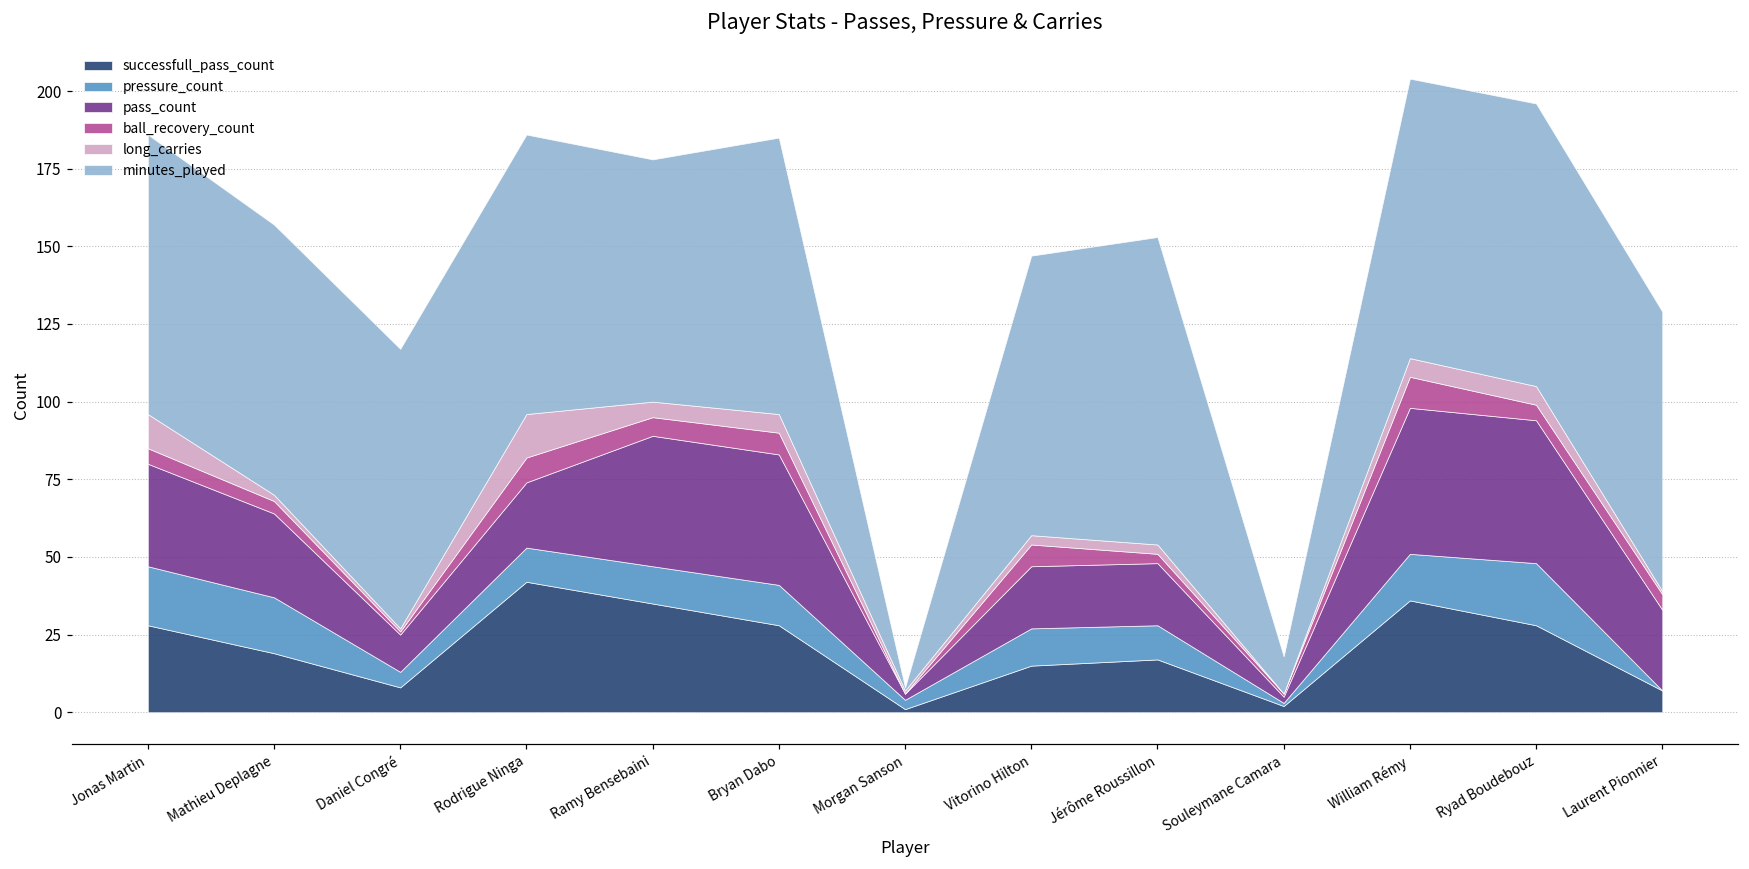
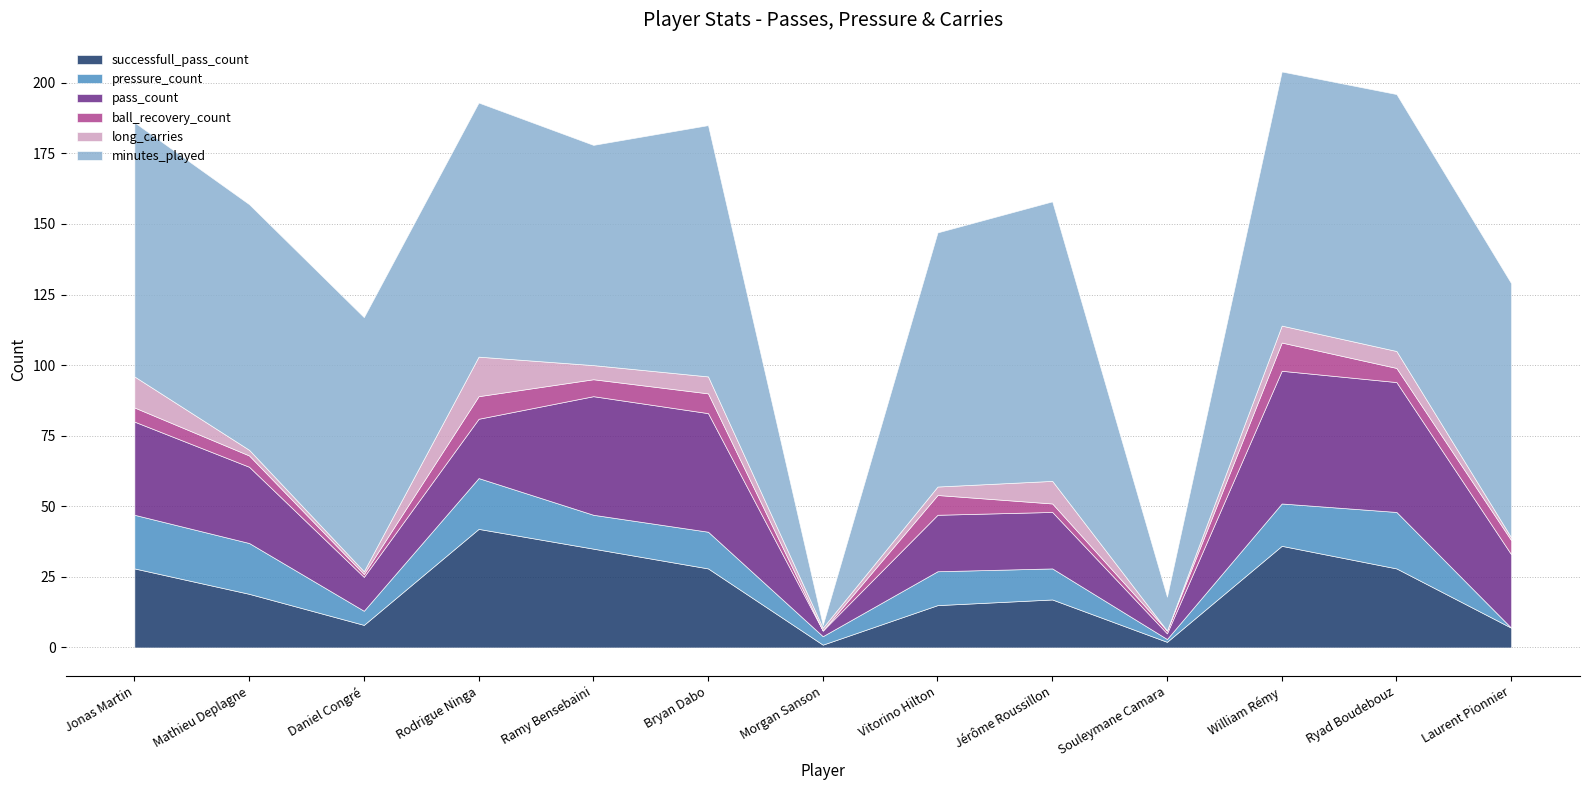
  {
    "successfull_pass_count": {
      "Jonas Martin": 28,
      "Mathieu Deplagne": 19,
      "Daniel Congré": 8,
      "Rodrigue Ninga": 42,
      "Ramy Bensebaini": 35,
      "Bryan Dabo": 28,
      "Morgan Sanson": 1,
      "Vitorino Hilton": 15,
      "Jérôme Roussillon": 17,
      "Souleymane Camara": 2,
      "William Rémy": 36,
      "Ryad Boudebouz": 28
    },
    "pressure_count": {
      "Jonas Martin": 19,
      "Mathieu Deplagne": 18,
      "Daniel Congré": 5,
-     "Rodrigue Ninga": 11,
+     "Rodrigue Ninga": 18,
      "Ramy Bensebaini": 12,
      "Bryan Dabo": 13,
      "Morgan Sanson": 3,
      "Vitorino Hilton": 12,
      "Jérôme Roussillon": 11,
      "Souleymane Camara": 1,
      "William Rémy": 15,
      "Ryad Boudebouz": 20
    },
    "pass_count": {
      "Jonas Martin": 33,
      "Mathieu Deplagne": 27,
      "Daniel Congré": 12,
      "Rodrigue Ninga": 21,
      "Ramy Bensebaini": 42,
      "Bryan Dabo": 42,
      "Vitorino Hilton": 20,
      "Jérôme Roussillon": 20,
      "Souleymane Camara": 2,
      "William Rémy": 47,
      "Ryad Boudebouz": 46,
      "Laurent Pionnier": 26
    },
    "ball_recovery_count": {
      "Jonas Martin": 5,
      "Mathieu Deplagne": 4,
      "Daniel Congré": 1,
      "Rodrigue Ninga": 8,
      "Ramy Bensebaini": 6,
      "Bryan Dabo": 7,
      "Vitorino Hilton": 7,
      "Jérôme Roussillon": 3,
      "William Rémy": 10,
      "Ryad Boudebouz": 5,
      "Laurent Pionnier": 5
    },
    "long_carries": {
      "Jonas Martin": 11,
      "Mathieu Deplagne": 2,
      "Daniel Congré": 1,
      "Rodrigue Ninga": 14,
      "Ramy Bensebaini": 5,
      "Bryan Dabo": 6,
      "Morgan Sanson": 1,
      "Vitorino Hilton": 3,
-     "Jérôme Roussillon": 3,
+     "Jérôme Roussillon": 8,
      "William Rémy": 6,
      "Ryad Boudebouz": 6,
      "Laurent Pionnier": 1
    },
    "minutes_played": {
      "Jonas Martin": 90,
      "Mathieu Deplagne": 87,
      "Daniel Congré": 90,
      "Rodrigue Ninga": 90,
      "Ramy Bensebaini": 78,
      "Bryan Dabo": 89,
      "Morgan Sanson": 1,
      "Vitorino Hilton": 90,
      "Jérôme Roussillon": 99,
      "Souleymane Camara": 12,
      "William Rémy": 90,
      "Ryad Boudebouz": 91,
      "Laurent Pionnier": 90
    }
  }
